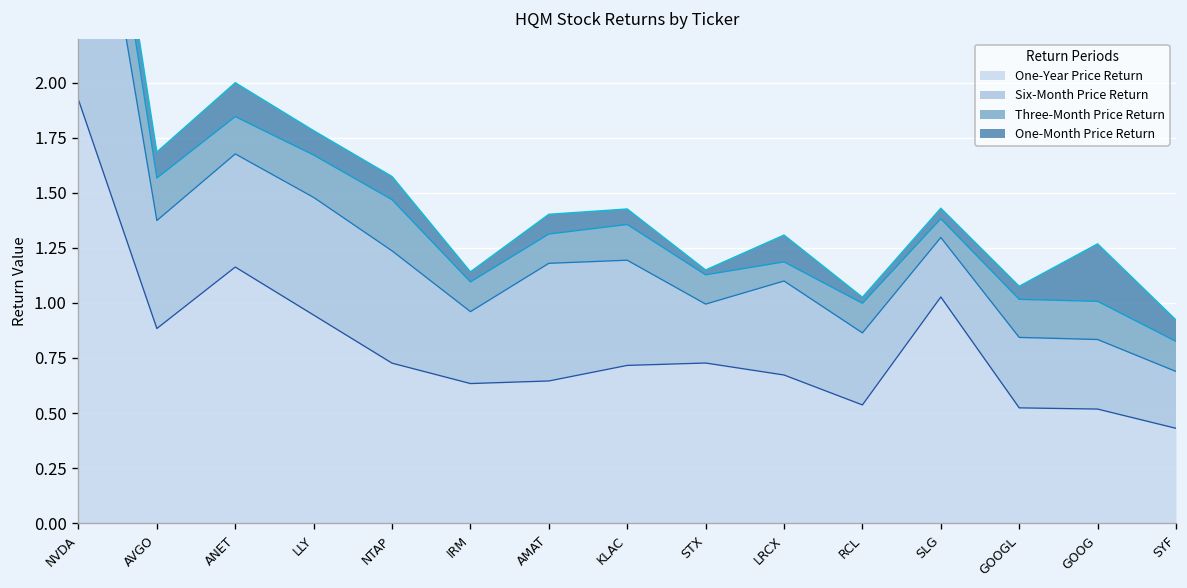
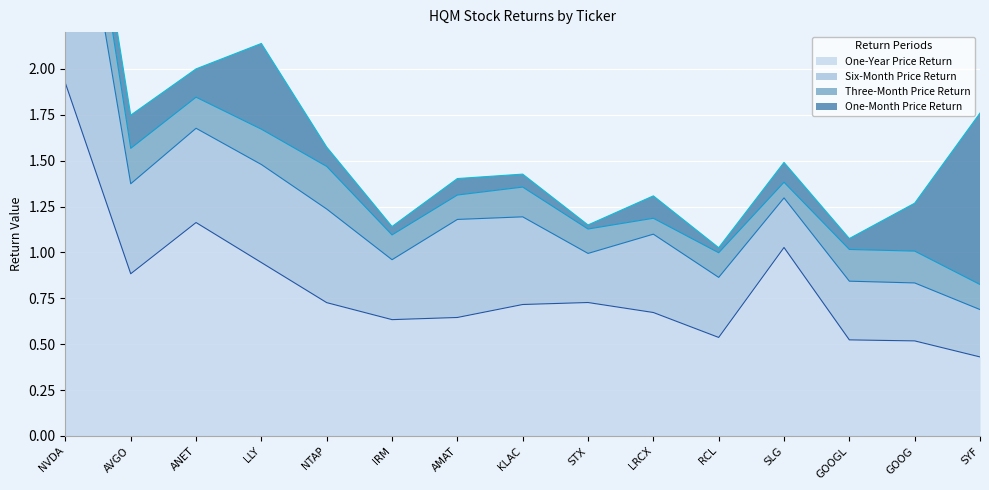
  {
    "One-Month Price Return": {
-     "AVGO": 0.12,
+     "AVGO": 0.18,
      "ANET": 0.15,
-     "LLY": 0.11,
+     "LLY": 0.47,
      "NTAP": 0.11,
      "IRM": 0.05,
      "AMAT": 0.09,
      "KLAC": 0.07,
      "STX": 0.02,
      "LRCX": 0.12,
      "RCL": 0.03,
-     "SLG": 0.05,
+     "SLG": 0.11,
      "GOOGL": 0.06,
      "GOOG": 0.26,
-     "SYF": 0.10
+     "SYF": 0.93
    }
  }
